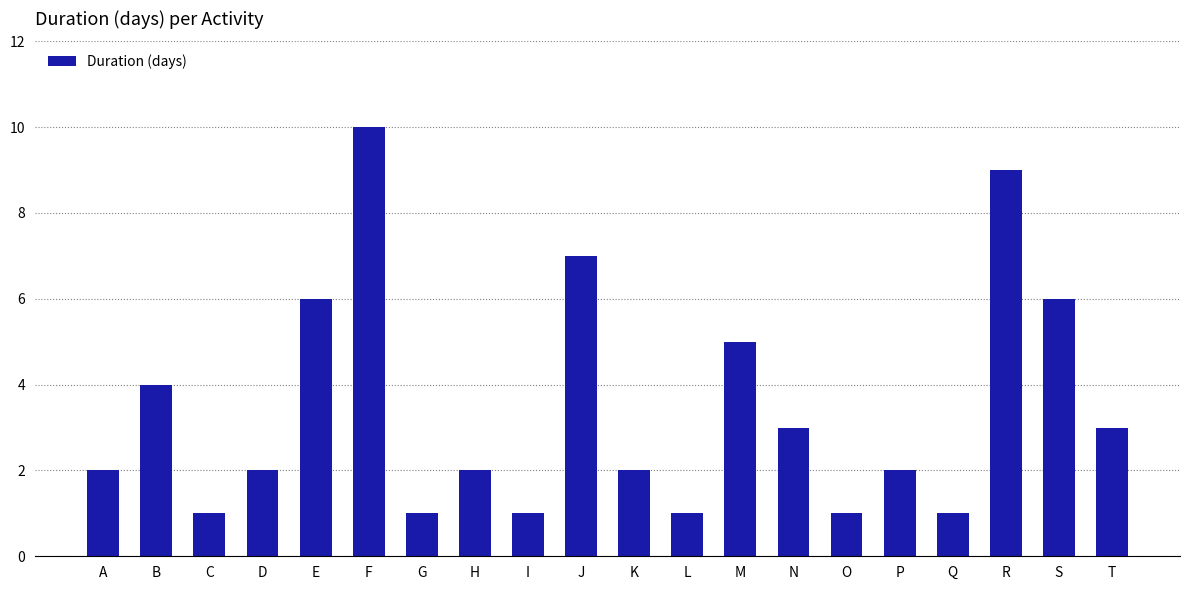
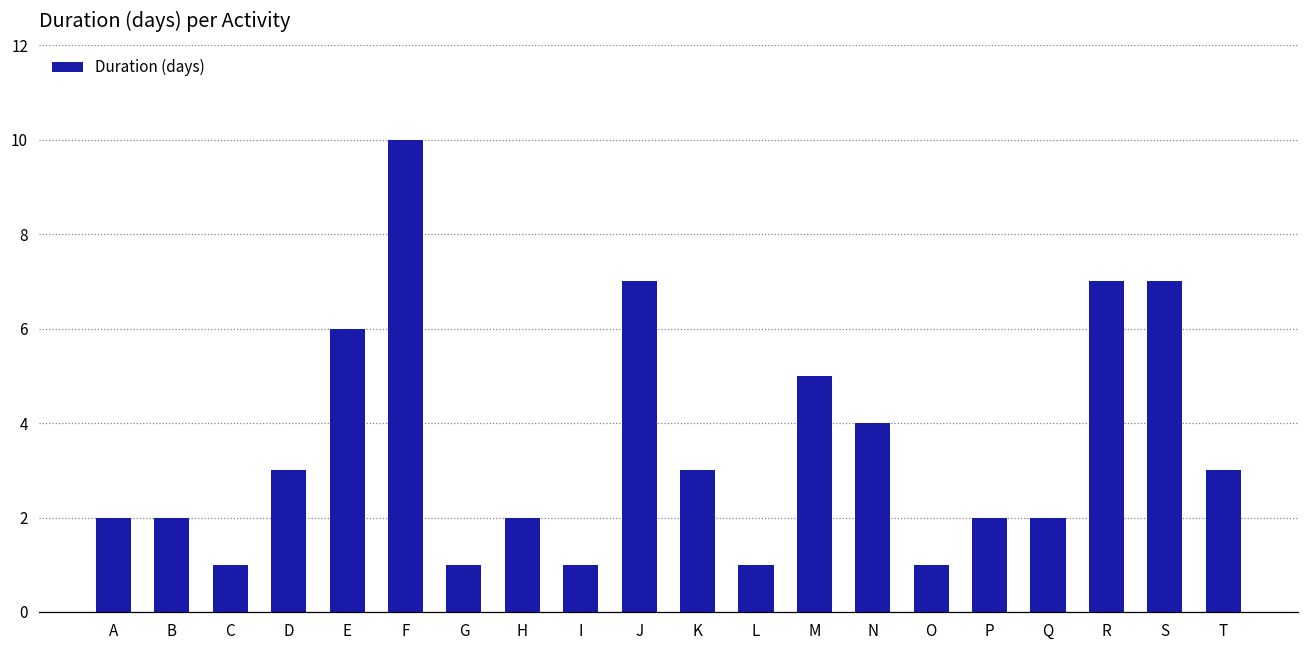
  {
    "A": 2,
-   "B": 4,
+   "B": 2,
    "C": 1,
-   "D": 2,
+   "D": 3,
    "E": 6,
    "F": 10,
    "G": 1,
    "H": 2,
    "I": 1,
    "J": 7,
-   "K": 2,
+   "K": 3,
    "L": 1,
    "M": 5,
-   "N": 3,
+   "N": 4,
    "O": 1,
    "P": 2,
-   "Q": 1,
-   "R": 9,
-   "S": 6,
+   "Q": 2,
+   "R": 7,
+   "S": 7,
    "T": 3
  }
